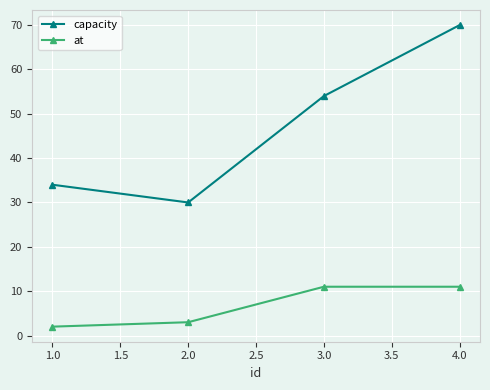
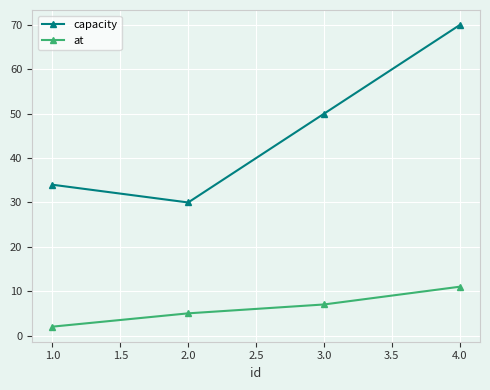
  {
    "capacity": {
      "1.0": 34,
      "2.0": 30,
-     "3.0": 54,
+     "3.0": 50,
      "4.0": 70
    },
    "at": {
      "1.0": 2,
-     "2.0": 3,
-     "3.0": 11,
+     "2.0": 5,
+     "3.0": 7,
      "4.0": 11
    }
  }
